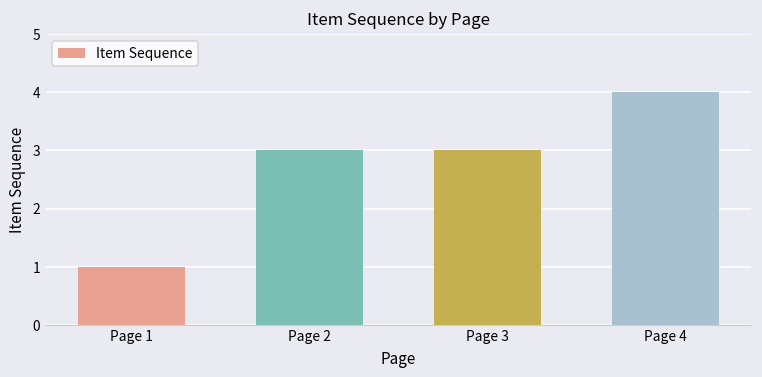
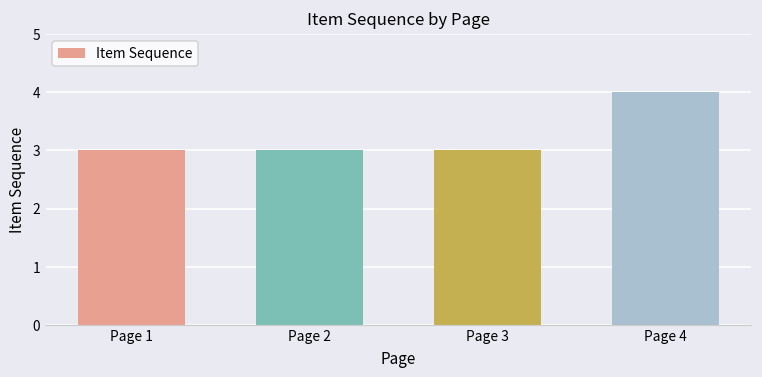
  {
-   "Page 1": 1,
+   "Page 1": 3,
    "Page 2": 3,
    "Page 3": 3,
    "Page 4": 4
  }
